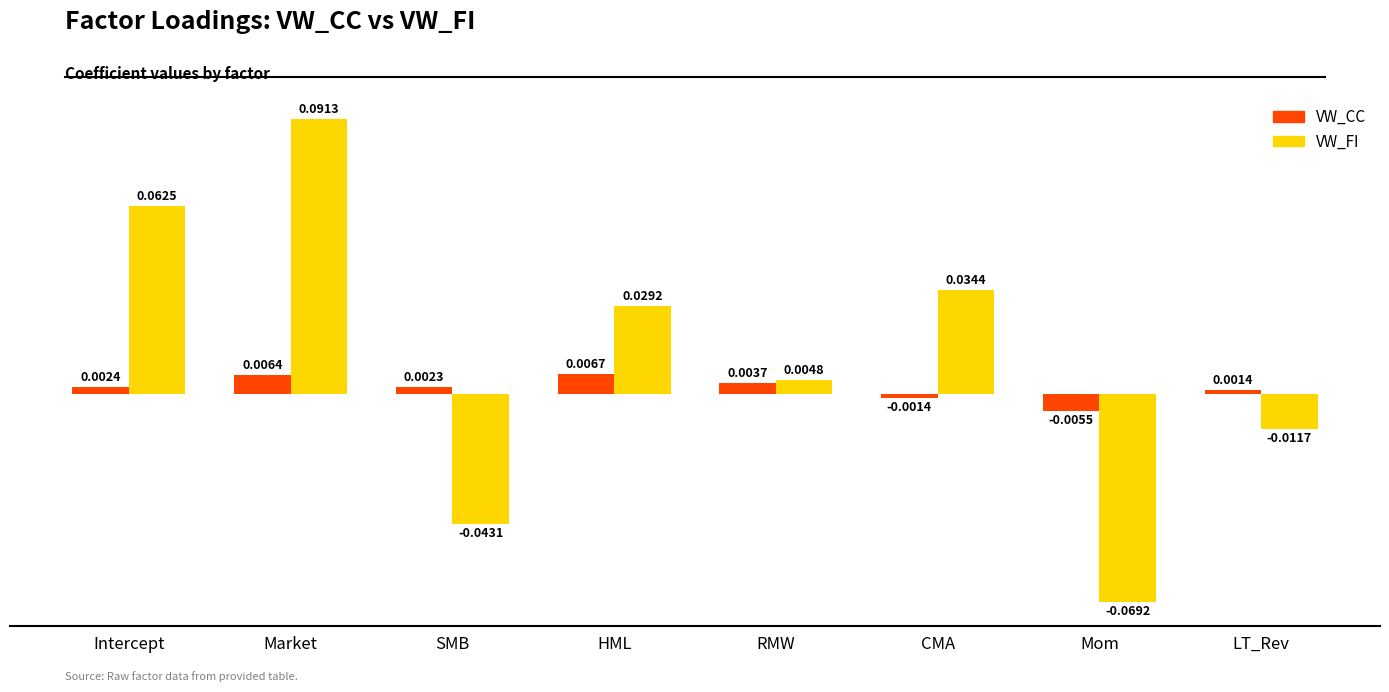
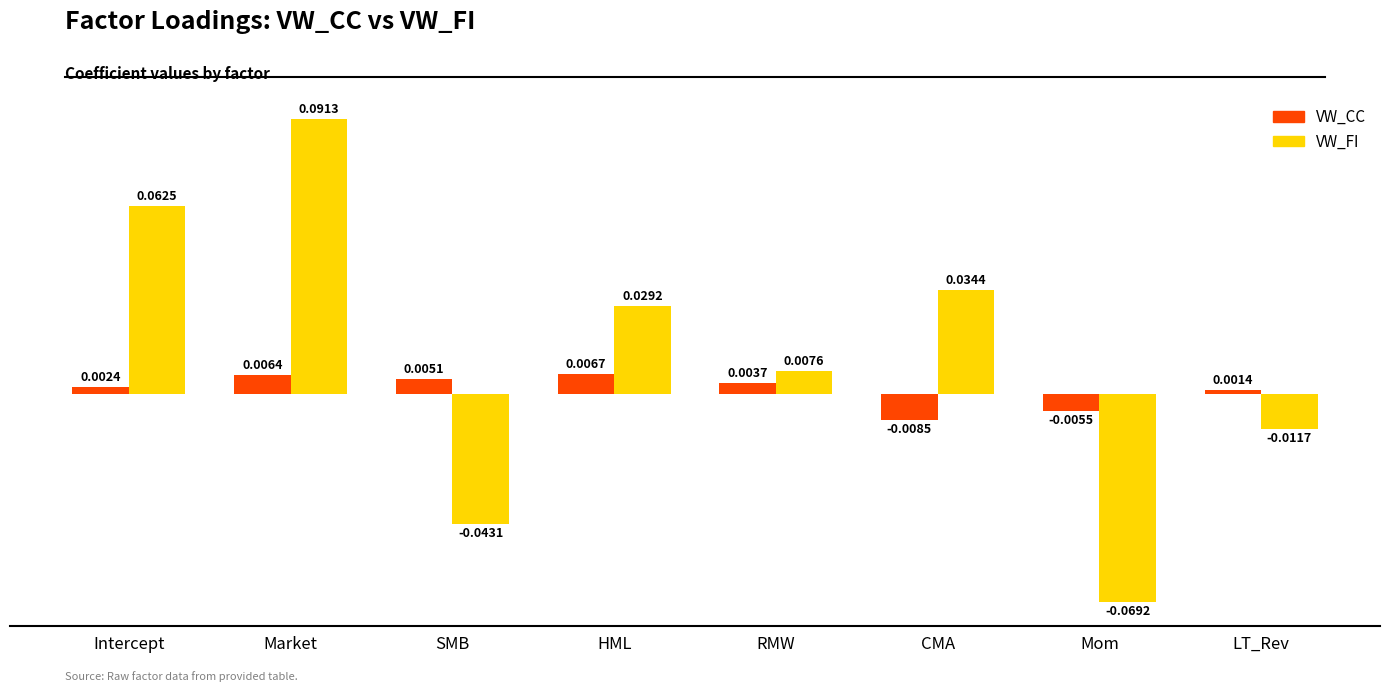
  {
    "VW_CC": {
      "Intercept": 0.0024,
      "Market": 0.0064,
-     "SMB": 0.0023,
+     "SMB": 0.0051,
      "HML": 0.0067,
      "RMW": 0.0037,
-     "CMA": -0.0014,
+     "CMA": -0.0085,
      "Mom": -0.0055,
      "LT_Rev": 0.0014
    },
    "VW_FI": {
      "Intercept": 0.0625,
      "Market": 0.0913,
      "SMB": -0.0431,
      "HML": 0.0292,
-     "RMW": 0.0048,
+     "RMW": 0.0076,
      "CMA": 0.0344,
      "Mom": -0.0692,
      "LT_Rev": -0.0117
    }
  }
